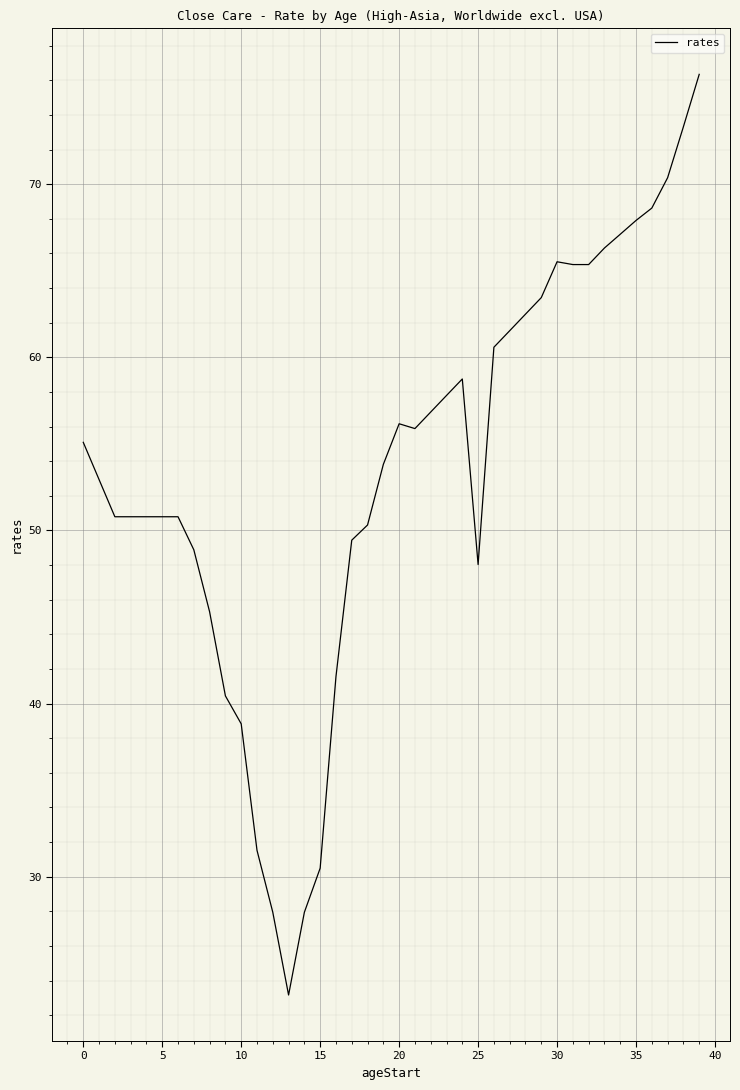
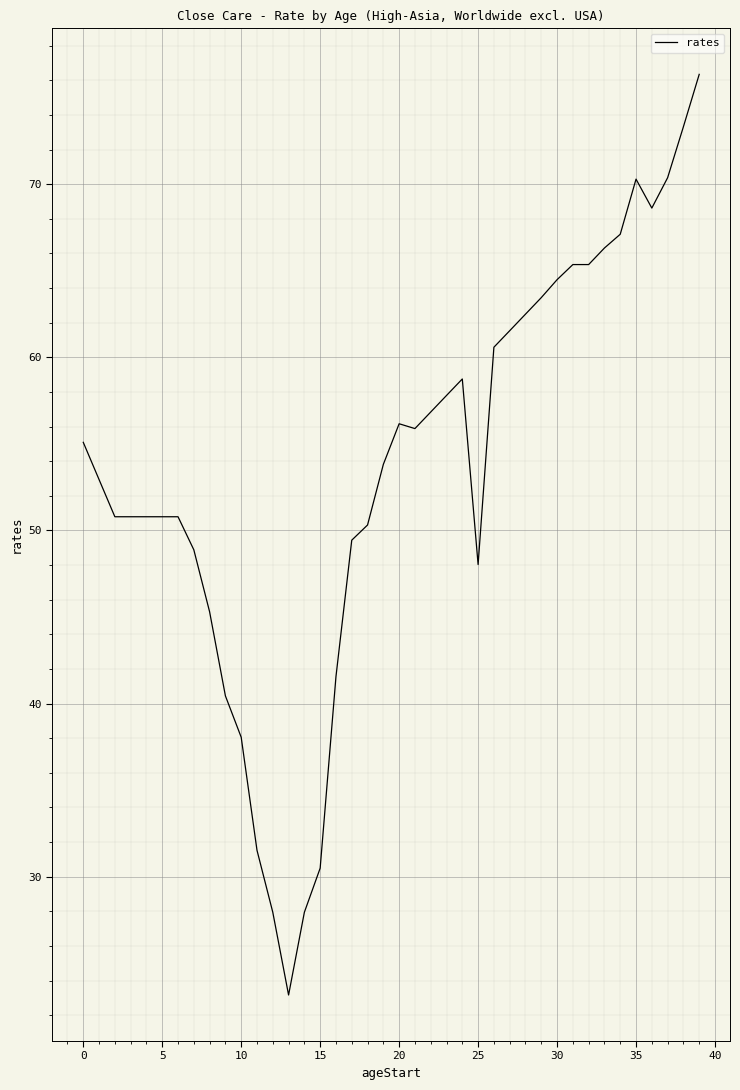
  {
    "0": 55.1,
    "5": 50.8,
-   "10": 38.8,
+   "10": 38.1,
    "15": 30.5,
    "20": 56.2,
    "25": 48.0,
-   "30": 65.5,
-   "35": 67.9
+   "30": 64.5,
+   "35": 70.3
  }
